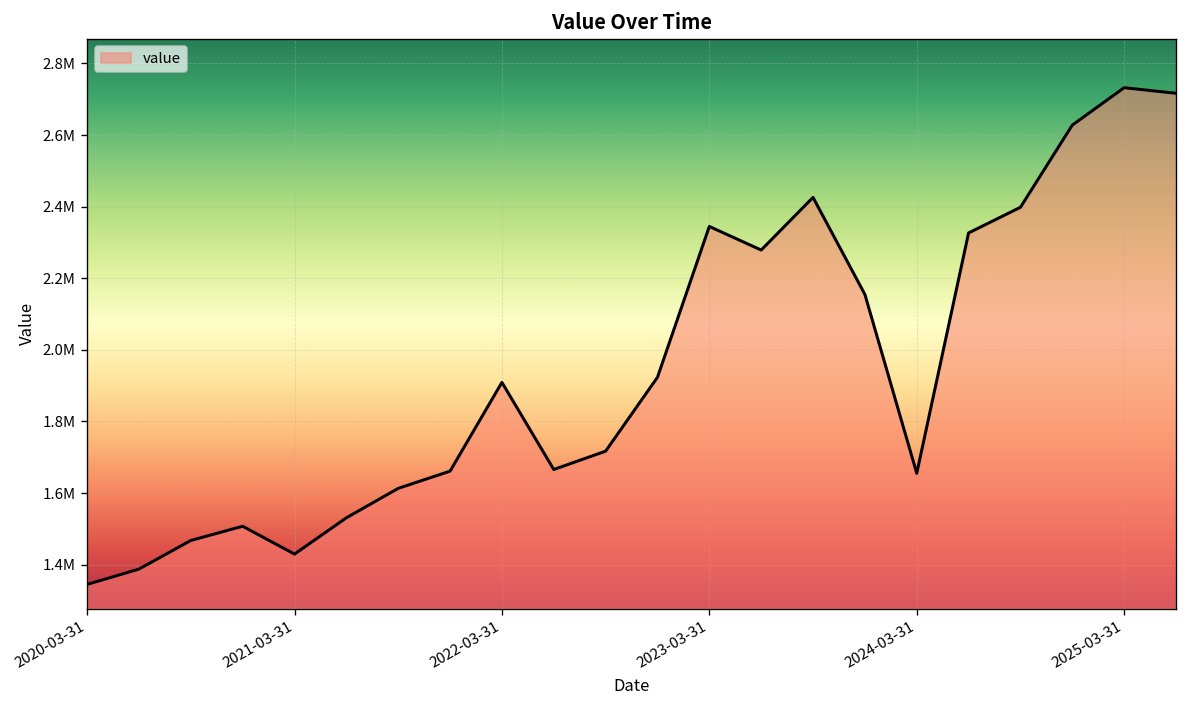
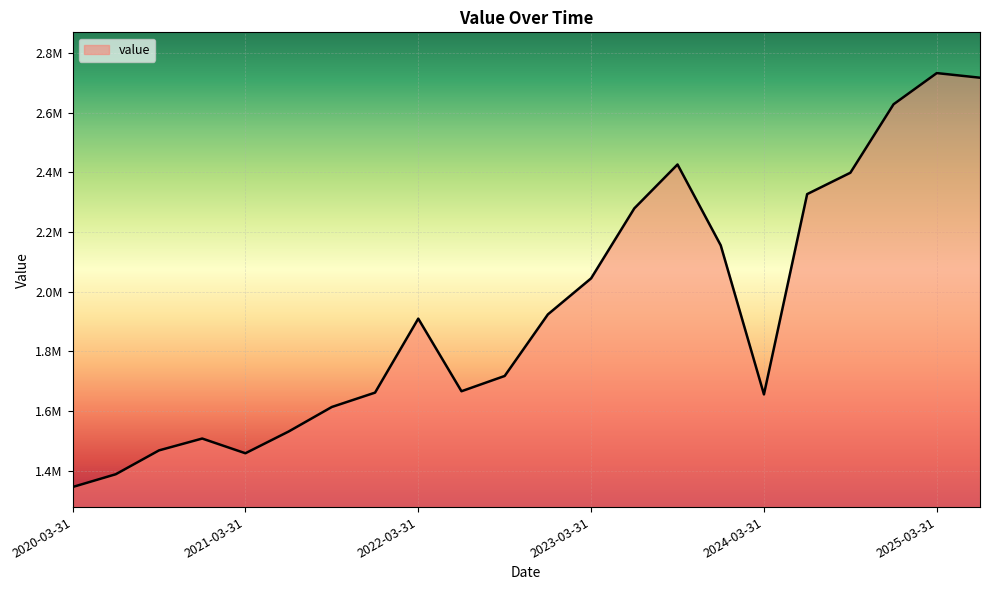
  {
    "2020-03-31": 1340000,
-   "2021-03-31": 1430000,
+   "2021-03-31": 1460000,
    "2022-03-31": 1910000,
-   "2023-03-31": 2340000,
+   "2023-03-31": 2040000,
    "2024-03-31": 1660000,
    "2025-03-31": 2730000
  }
